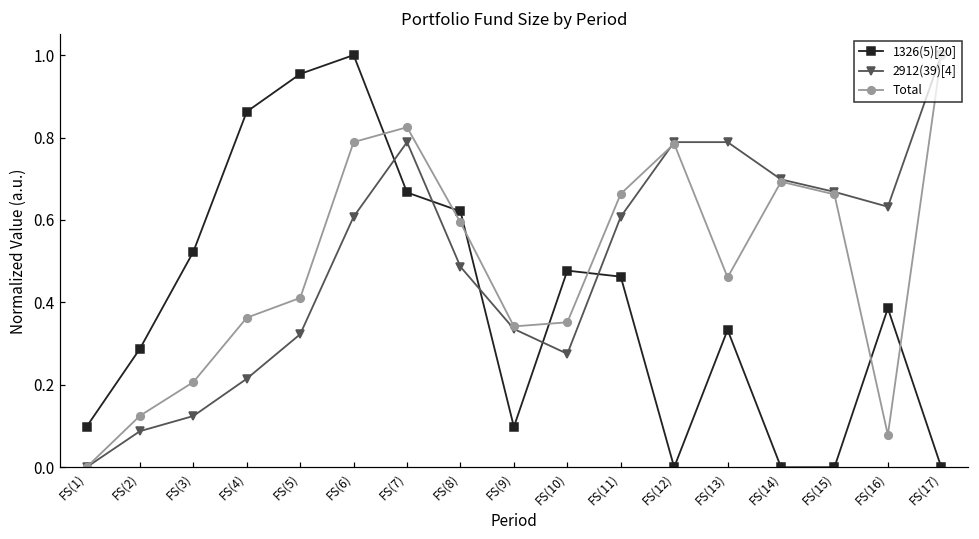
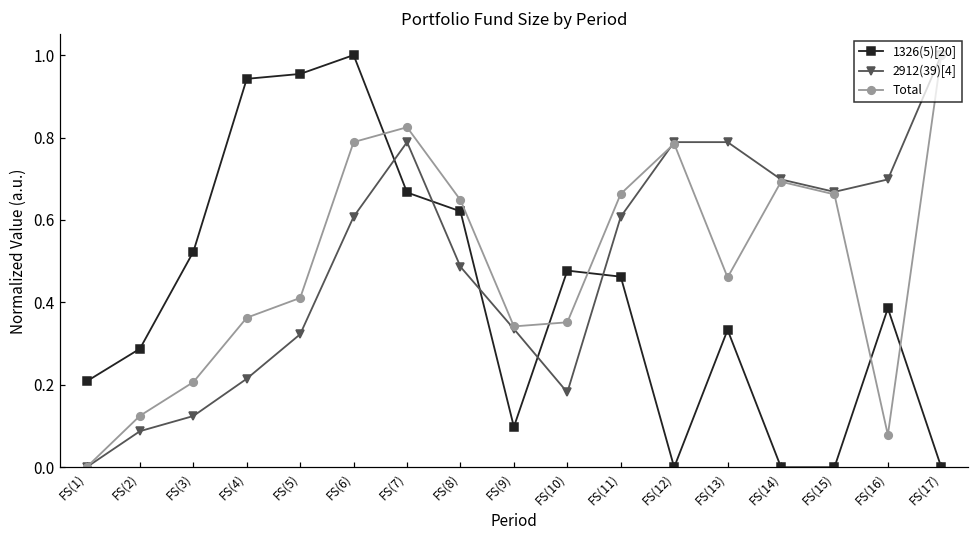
  {
    "1326(5)[20]": {
-     "FS(1)": 0.10,
+     "FS(1)": 0.21,
      "FS(2)": 0.29,
      "FS(3)": 0.52,
-     "FS(4)": 0.86,
+     "FS(4)": 0.94,
      "FS(5)": 0.95,
      "FS(6)": 1.00,
      "FS(7)": 0.67,
      "FS(8)": 0.62,
      "FS(9)": 0.10,
      "FS(10)": 0.48,
      "FS(11)": 0.46,
      "FS(12)": 0.00,
      "FS(13)": 0.33,
      "FS(14)": 0.00,
      "FS(15)": 0.00,
      "FS(16)": 0.39,
      "FS(17)": 0.00
    },
    "2912(39)[4]": {
      "FS(2)": 0.09,
      "FS(3)": 0.12,
      "FS(4)": 0.21,
      "FS(5)": 0.32,
      "FS(6)": 0.61,
      "FS(7)": 0.79,
      "FS(8)": 0.49,
-     "FS(10)": 0.28,
+     "FS(10)": 0.18,
      "FS(11)": 0.61,
      "FS(13)": 0.79,
-     "FS(16)": 0.63
+     "FS(16)": 0.70
    },
    "Total": {
      "FS(2)": 0.12,
      "FS(3)": 0.21,
      "FS(4)": 0.36,
      "FS(5)": 0.41,
      "FS(6)": 0.79,
      "FS(7)": 0.82,
-     "FS(8)": 0.59,
+     "FS(8)": 0.65,
      "FS(10)": 0.35,
      "FS(11)": 0.66,
      "FS(13)": 0.46,
      "FS(16)": 0.08
    }
  }
